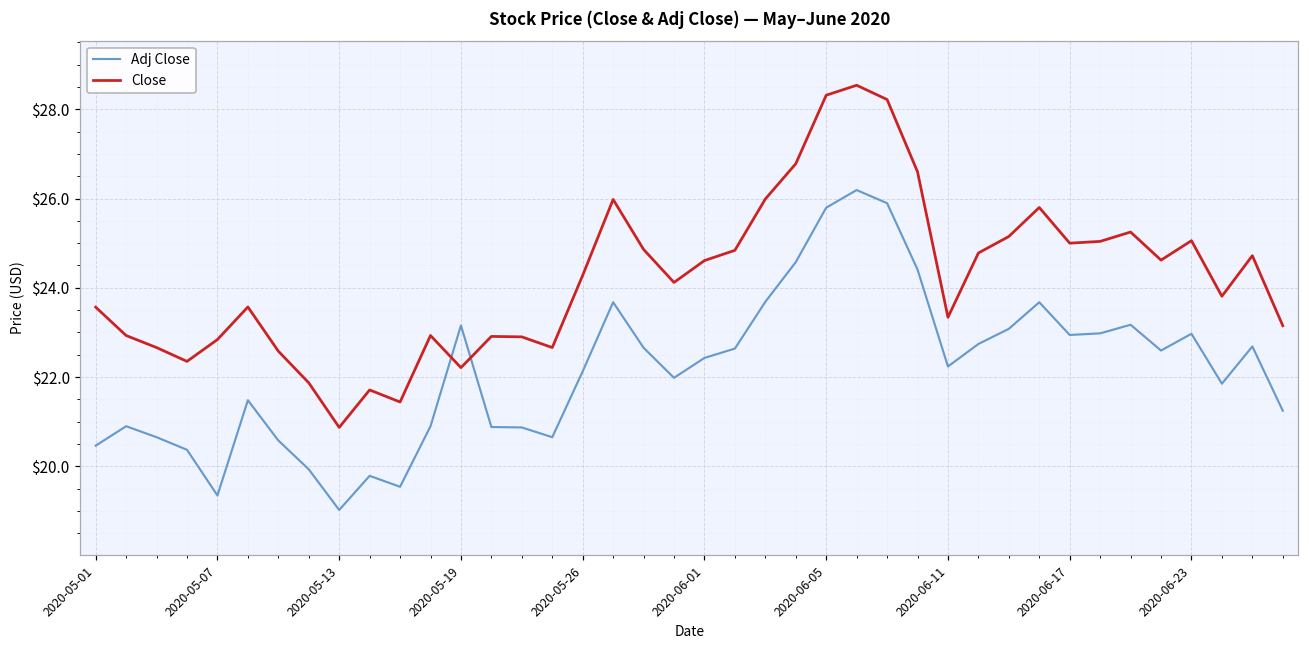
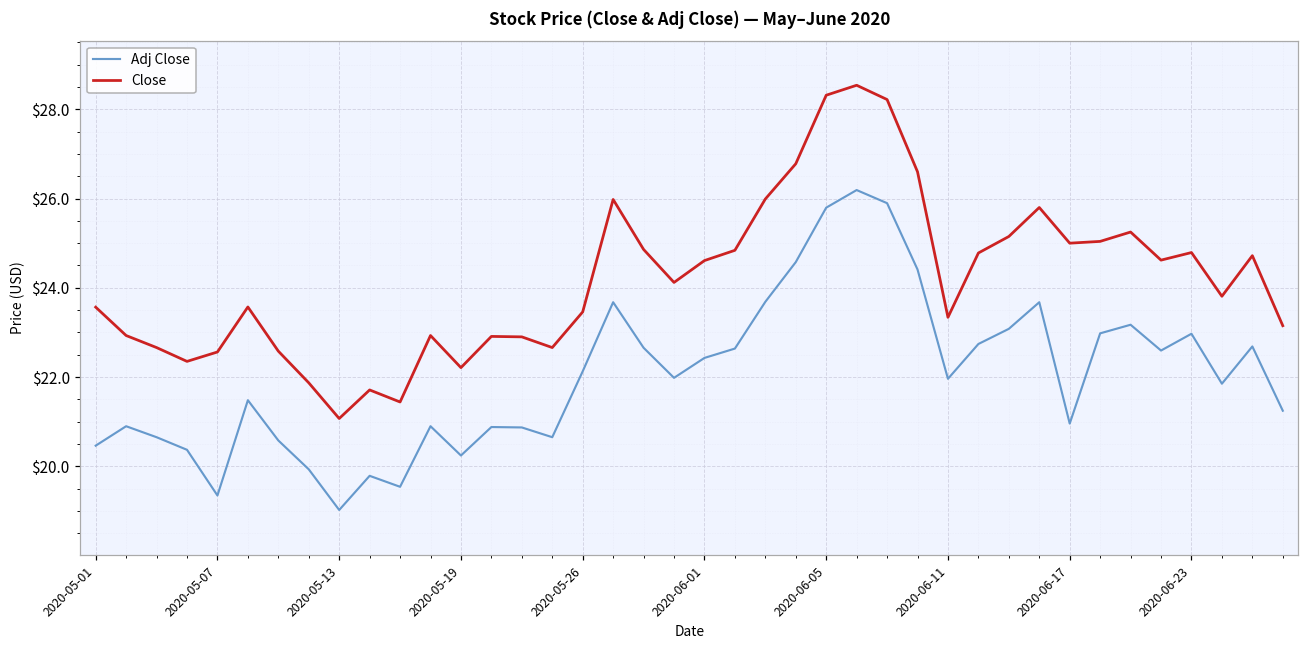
  {
    "Adj Close": {
      "2020-05-01": "$20.5",
      "2020-05-07": "$19.3",
      "2020-05-13": "$19.0",
-     "2020-05-19": "$23.2",
+     "2020-05-19": "$20.2",
      "2020-05-26": "$22.1",
      "2020-06-01": "$22.4",
      "2020-06-05": "$25.8",
-     "2020-06-11": "$22.2",
-     "2020-06-17": "$22.9",
+     "2020-06-11": "$22.0",
+     "2020-06-17": "$21.0",
      "2020-06-23": "$23.0"
    },
    "Close": {
      "2020-05-01": "$23.6",
-     "2020-05-07": "$22.8",
-     "2020-05-13": "$20.9",
+     "2020-05-07": "$22.6",
+     "2020-05-13": "$21.1",
      "2020-05-19": "$22.2",
-     "2020-05-26": "$24.3",
+     "2020-05-26": "$23.5",
      "2020-06-01": "$24.6",
      "2020-06-05": "$28.3",
      "2020-06-11": "$23.3",
      "2020-06-17": "$25.0",
-     "2020-06-23": "$25.1"
+     "2020-06-23": "$24.8"
    }
  }
